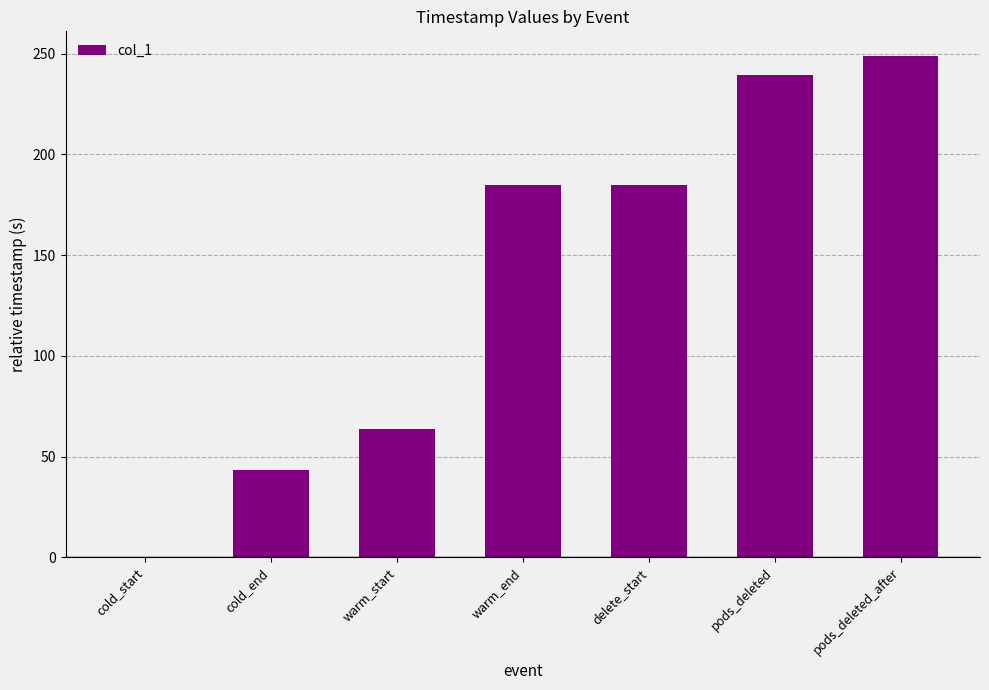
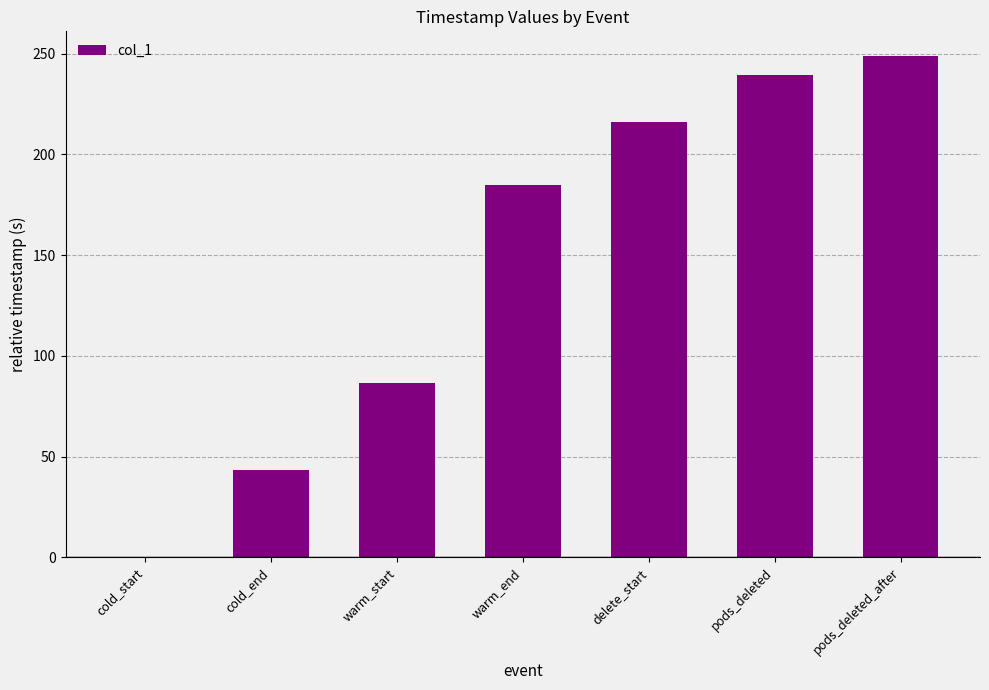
  {
    "cold_start": 0,
    "cold_end": 43,
-   "warm_start": 64,
+   "warm_start": 86,
    "warm_end": 185,
-   "delete_start": 185,
+   "delete_start": 216,
    "pods_deleted": 240,
    "pods_deleted_after": 249
  }
